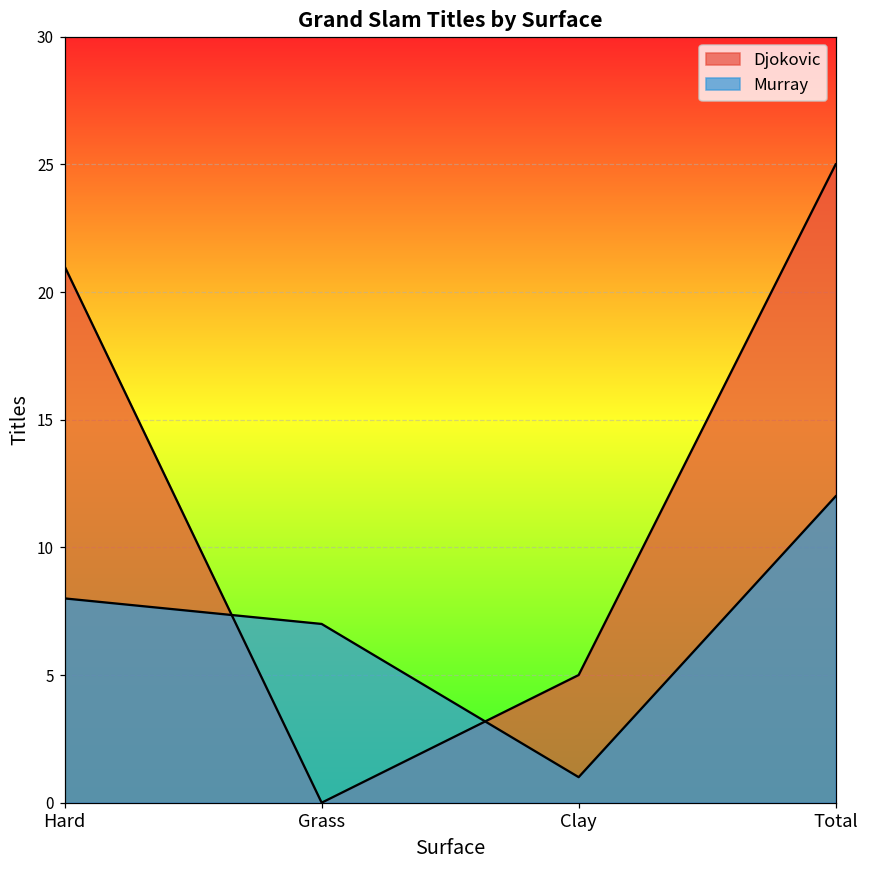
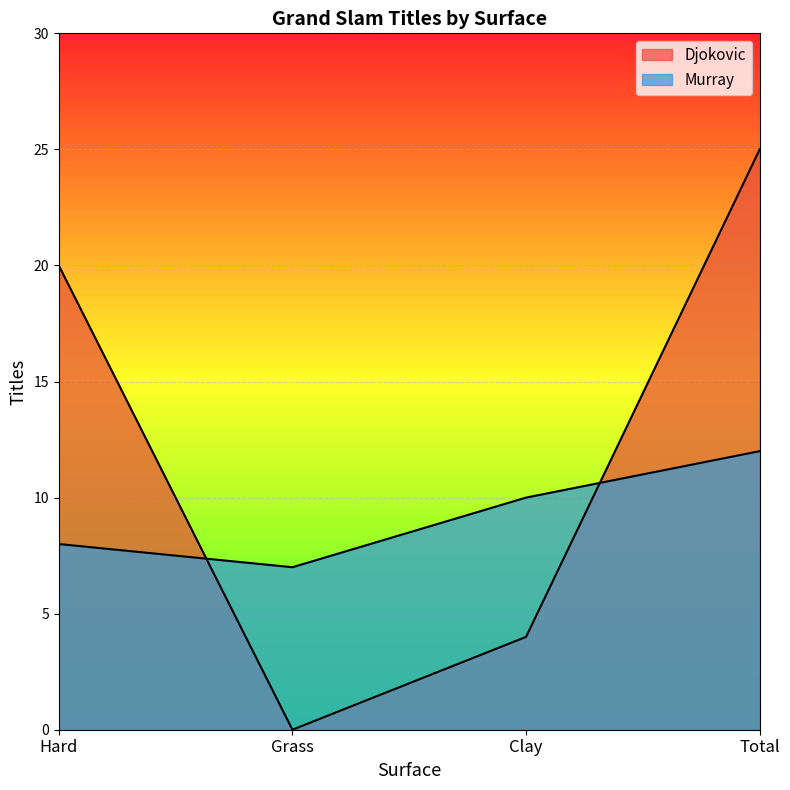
  {
    "Djokovic": {
-     "Hard": 21,
+     "Hard": 20,
      "Grass": 0,
-     "Clay": 5,
+     "Clay": 4,
      "Total": 25
    },
    "Murray": {
      "Hard": 8,
      "Grass": 7,
-     "Clay": 1,
+     "Clay": 10,
      "Total": 12
    }
  }
